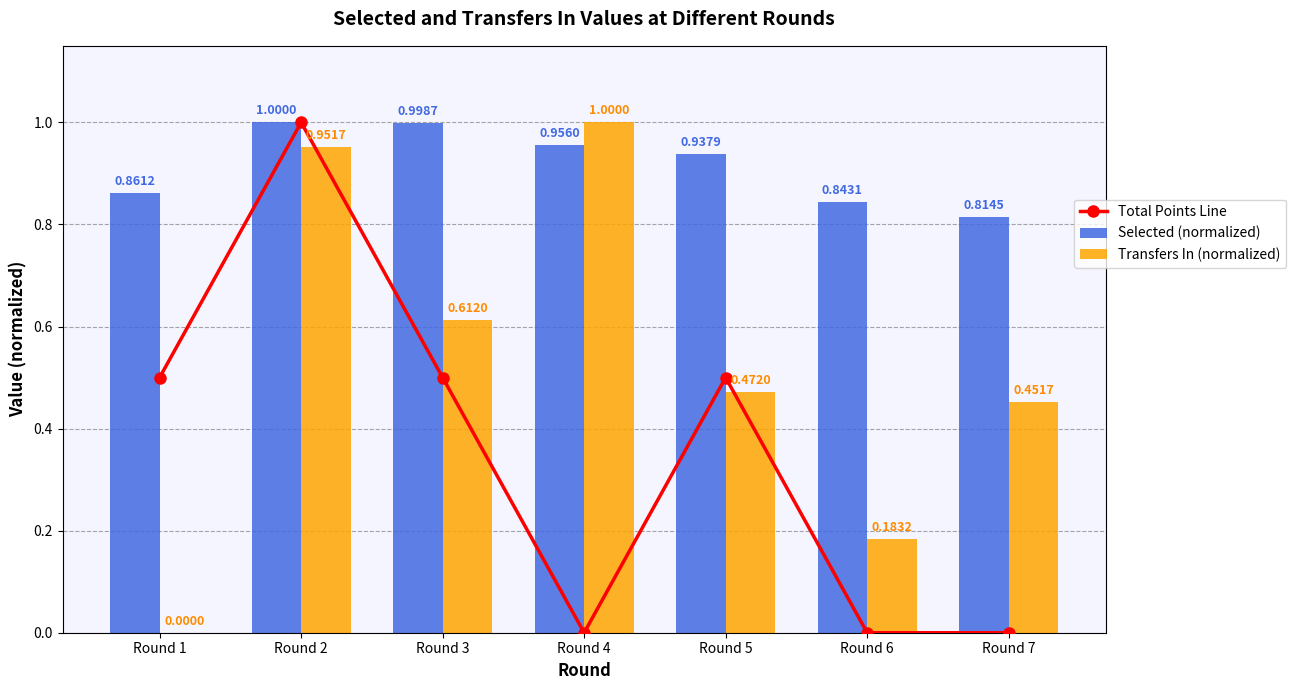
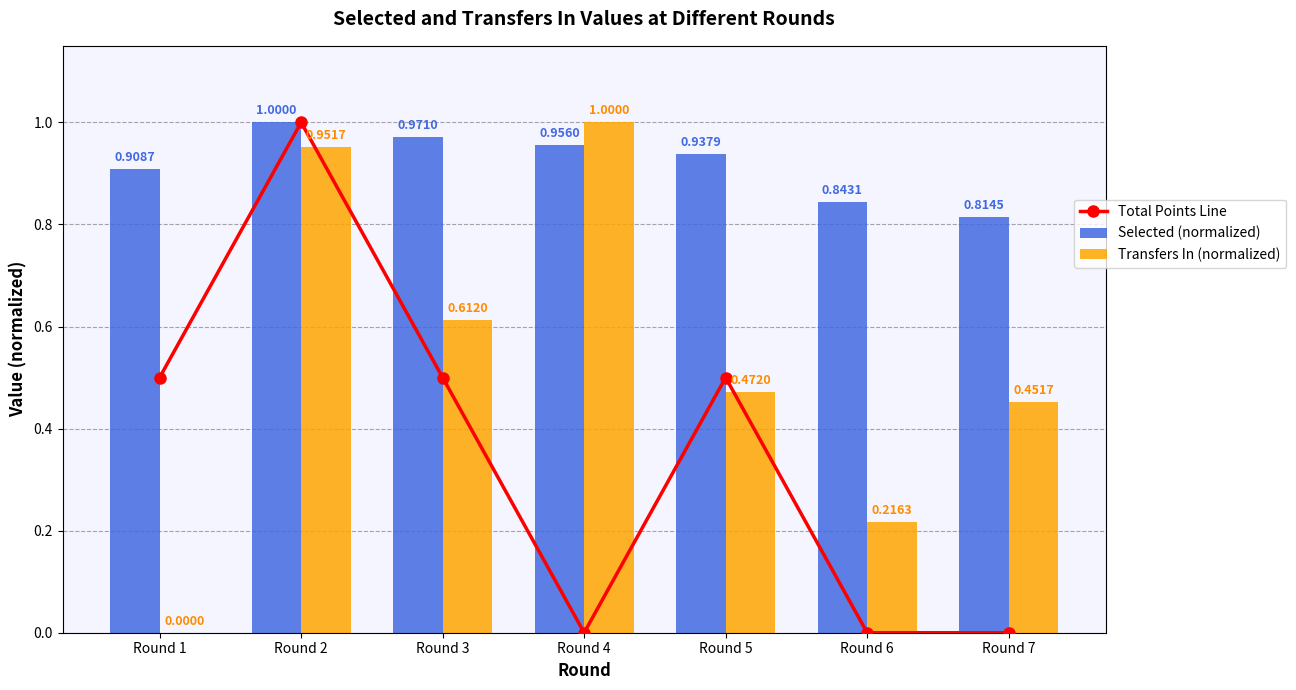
  {
    "Selected (normalized)": {
-     "Round 1": 0.8612,
+     "Round 1": 0.9087,
      "Round 2": 1.0000,
-     "Round 3": 0.9987,
+     "Round 3": 0.9710,
      "Round 4": 0.9560,
      "Round 5": 0.9379,
      "Round 6": 0.8431,
      "Round 7": 0.8145
    },
    "Total Points Line": {
      "Round 1": 0.50,
      "Round 3": 0.50,
      "Round 4": 0.00,
      "Round 6": 0.00,
      "Round 7": 0.00
    },
    "Transfers In (normalized)": {
      "Round 1": 0.0000,
      "Round 2": 0.9517,
      "Round 3": 0.6120,
      "Round 4": 1.0000,
      "Round 5": 0.4720,
-     "Round 6": 0.1832,
+     "Round 6": 0.2163,
      "Round 7": 0.4517
    }
  }
